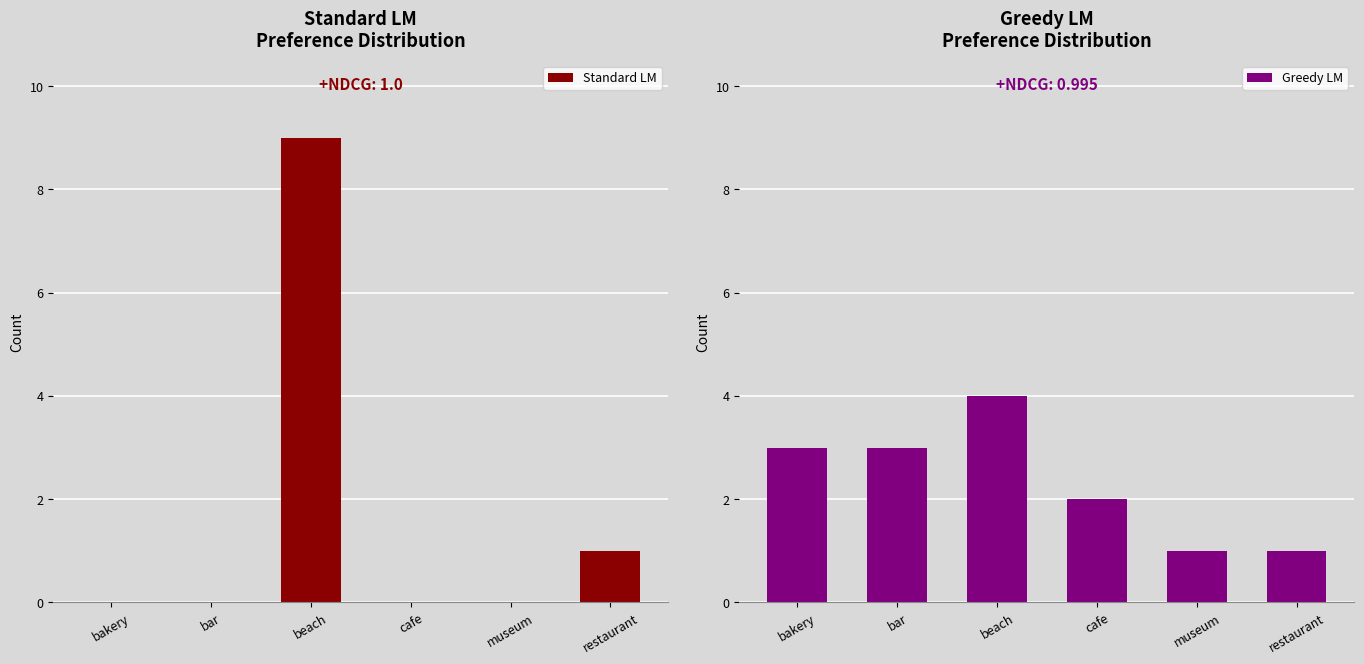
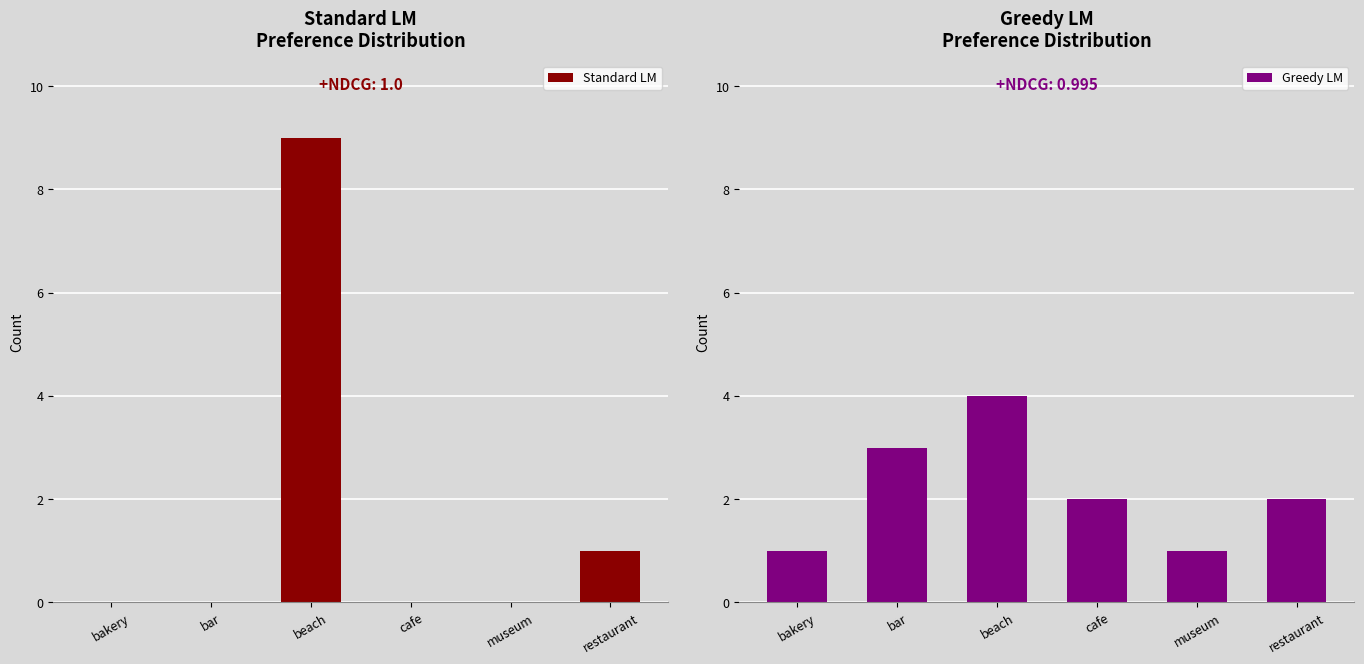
  {
    "Standard LM Preference Distribution": {
      "bakery": 0.0,
      "bar": 0.0,
      "beach": 9.0,
      "cafe": 0.0,
      "museum": 0.0,
      "restaurant": 1.0
    },
    "Greedy LM Preference Distribution": {
-     "bakery": 3,
+     "bakery": 1,
      "bar": 3,
      "beach": 4,
      "cafe": 2,
      "museum": 1,
-     "restaurant": 1
+     "restaurant": 2
    }
  }
